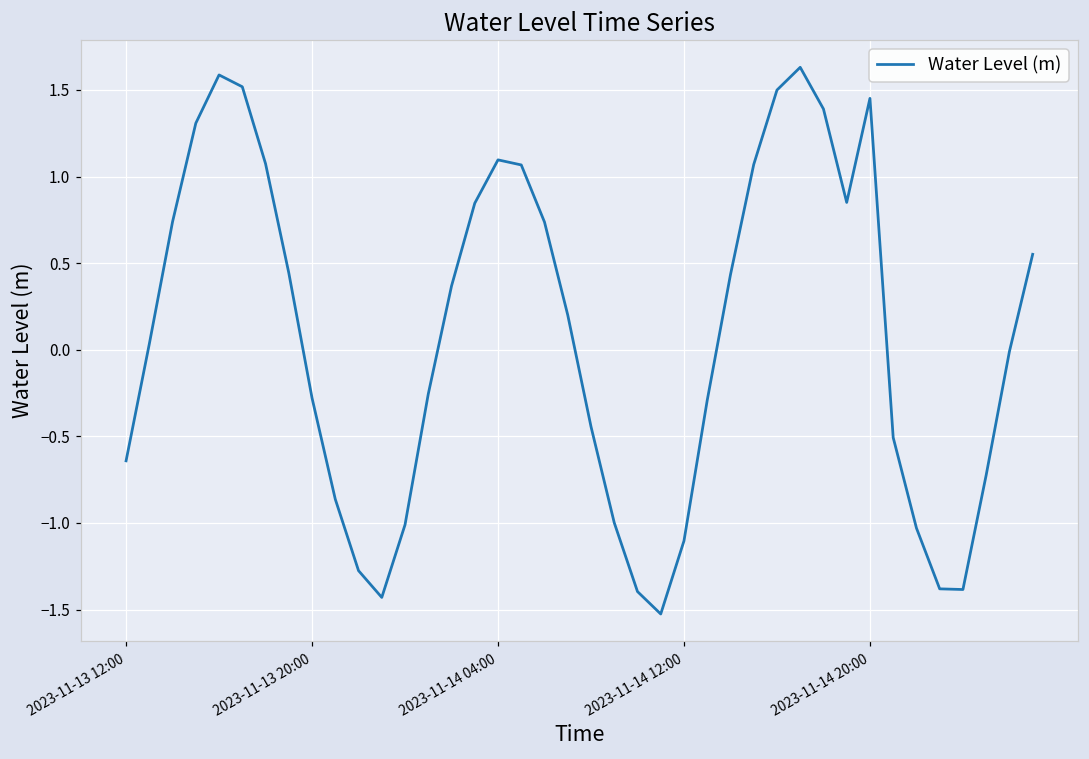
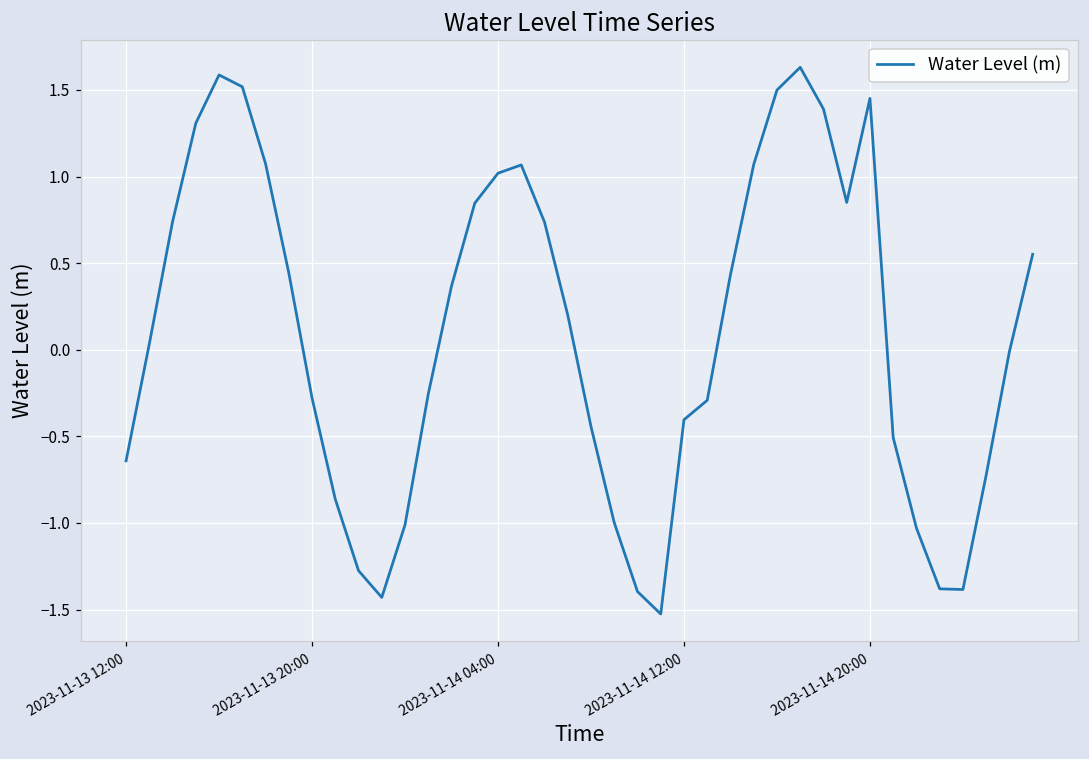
  {
    "2023-11-13 12:00": -0.64,
    "2023-11-13 20:00": -0.28,
-   "2023-11-14 04:00": 1.10,
-   "2023-11-14 12:00": -1.10,
+   "2023-11-14 04:00": 1.02,
+   "2023-11-14 12:00": -0.40,
    "2023-11-14 20:00": 1.45
  }
